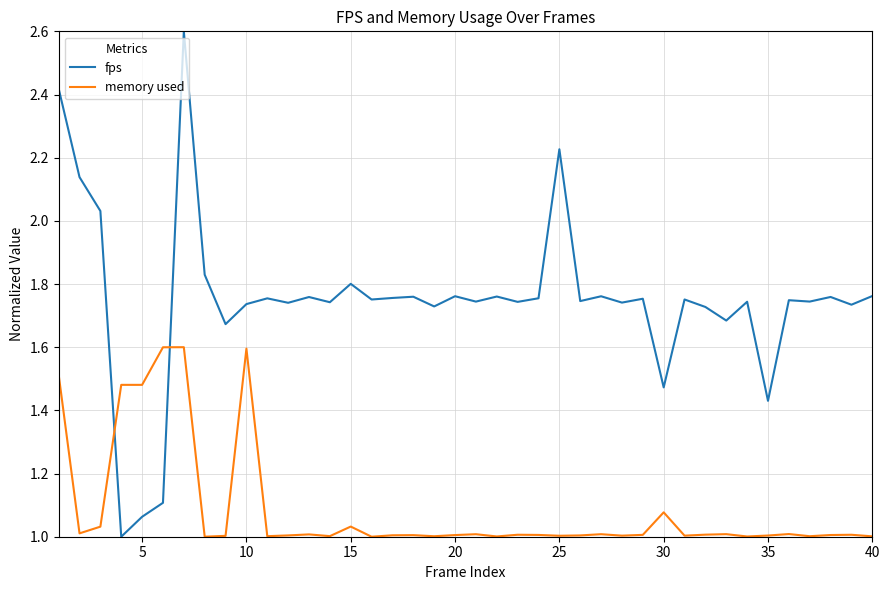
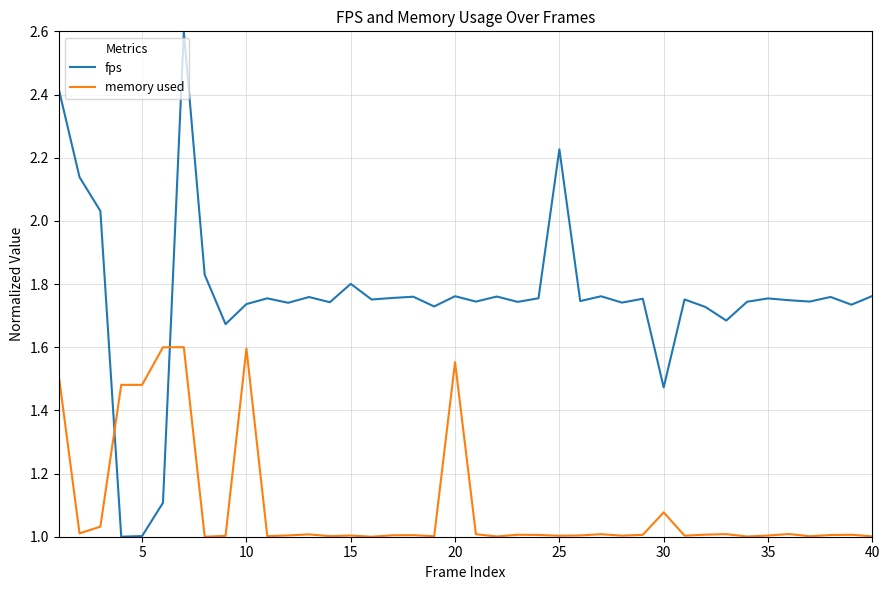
  {
    "fps": {
-     "5": 1.06,
+     "5": 1.00,
      "10": 1.74,
      "15": 1.80,
      "20": 1.76,
      "25": 2.23,
      "30": 1.47,
-     "35": 1.43,
+     "35": 1.75,
      "40": 1.76
    },
    "memory used": {
      "5": 1.48,
      "10": 1.60,
-     "15": 1.03,
-     "20": 1.01,
+     "15": 1.00,
+     "20": 1.55,
      "25": 1.00,
      "30": 1.08,
      "35": 1.00,
      "40": 1.00
    }
  }
